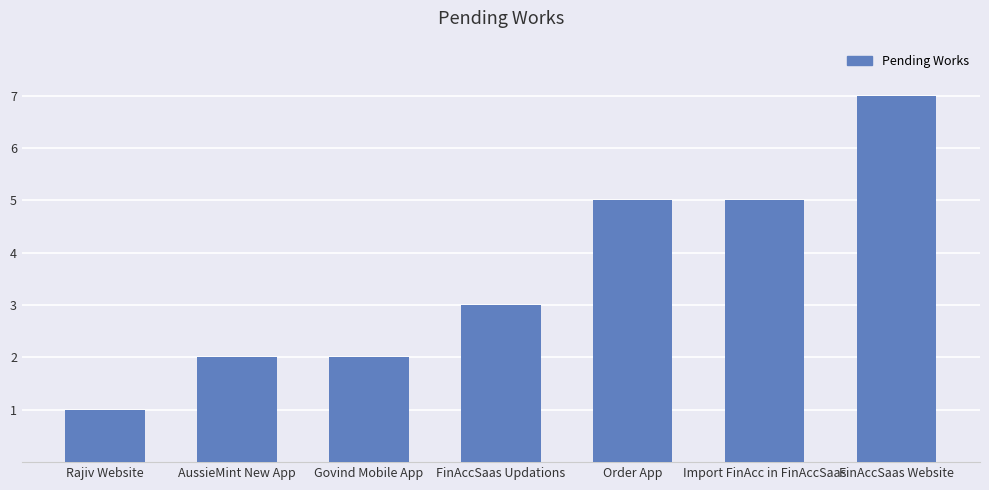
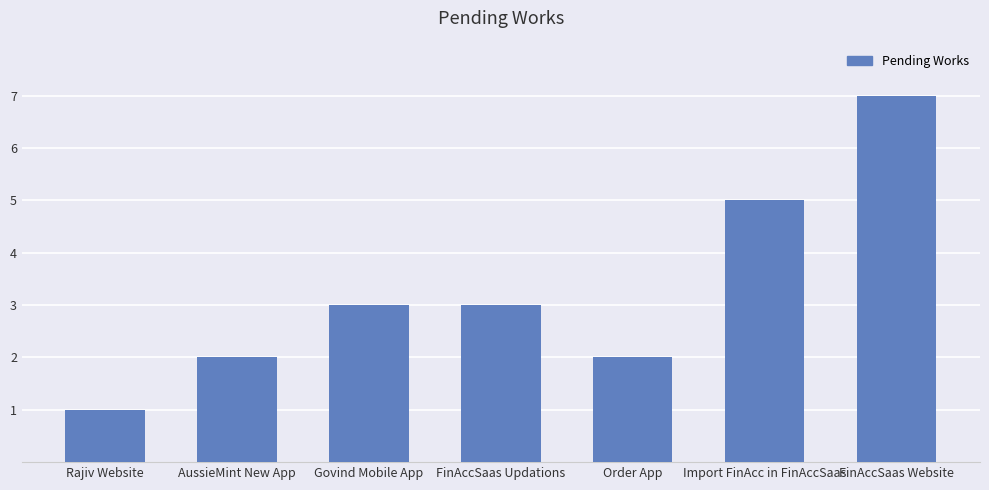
  {
    "Rajiv Website": 1,
    "AussieMint New App": 2,
-   "Govind Mobile App": 2,
+   "Govind Mobile App": 3,
    "FinAccSaas Updations": 3,
-   "Order App": 5,
+   "Order App": 2,
    "Import FinAcc in FinAccSaas": 5,
    "FinAccSaas Website": 7
  }
